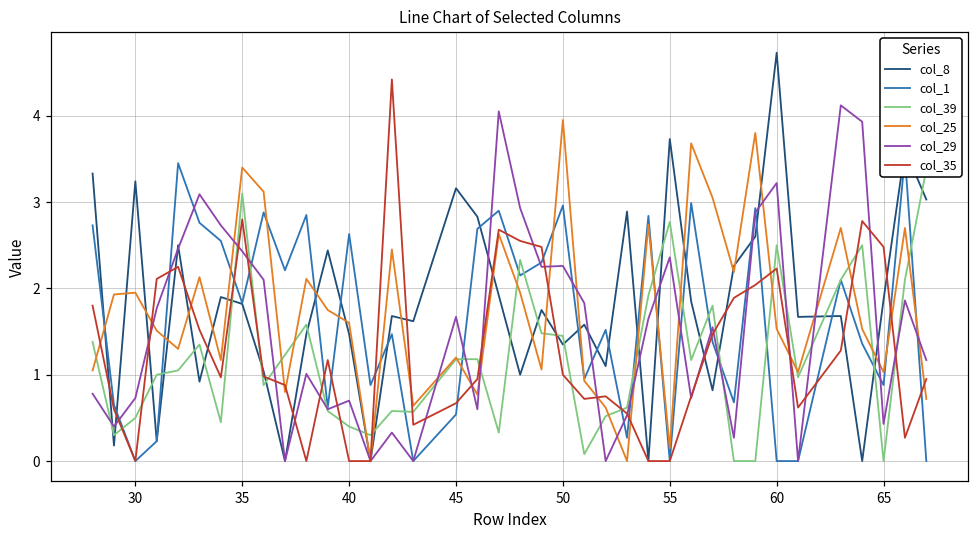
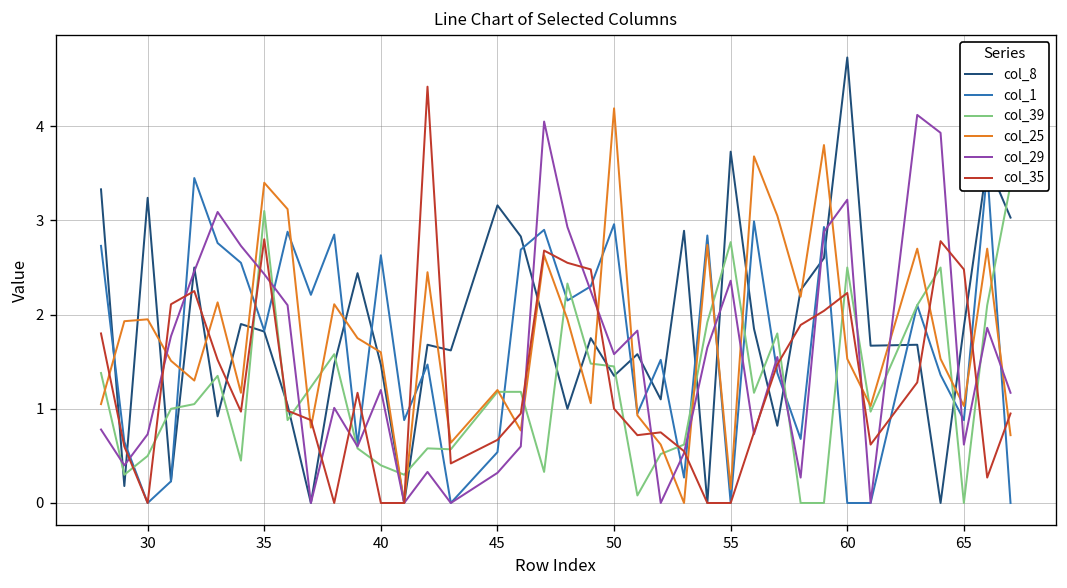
  {
    "col_8": {
      "30": 3.2,
      "40": 1.5,
      "45": 3.2,
      "50": 1.4,
      "55": 3.7,
      "60": 4.7,
      "65": 1.9
    },
    "col_1": {
      "40": 2.6,
      "45": 0.5,
      "50": 3.0,
      "60": 0.0,
      "65": 0.9
    },
    "col_39": {
      "30": 0.5,
      "35": 3.1,
      "40": 0.4,
      "50": 1.5,
      "55": 2.8,
      "60": 2.5,
      "65": 0.0
    },
    "col_25": {
      "30": 2.0,
      "35": 3.4,
      "40": 1.6,
-     "50": 4.0,
+     "50": 4.2,
      "55": 0.2,
      "60": 1.5,
      "65": 1.0
    },
    "col_29": {
      "30": 0.7,
      "35": 2.4,
-     "40": 0.7,
-     "45": 1.7,
-     "50": 2.3,
+     "40": 1.2,
+     "45": 0.3,
+     "50": 1.6,
      "55": 2.4,
      "60": 3.2,
-     "65": 0.4
+     "65": 0.6
    },
    "col_35": {
      "35": 2.8,
      "40": 0.0,
      "45": 0.7,
      "50": 1.0,
      "60": 2.2,
      "65": 2.5
    }
  }
